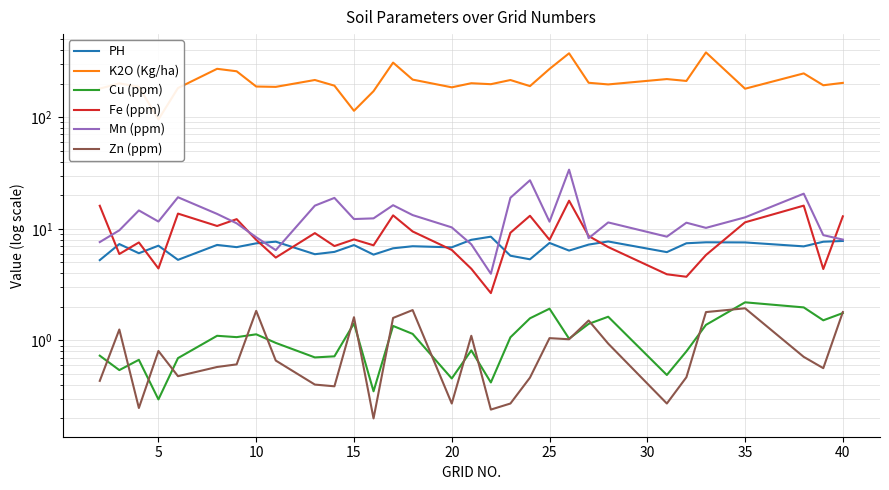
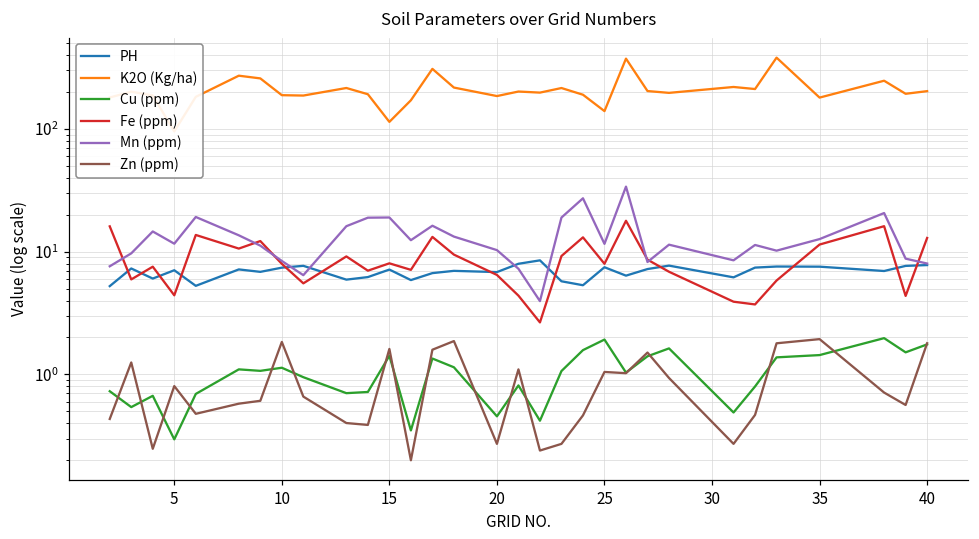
  {
    "PH": {
      "5": 7,
      "10": 7,
      "15": 7,
      "25": 7,
      "35": 8
    },
    "K2O (Kg/ha)": {
      "10": 190,
      "15": 110,
      "20": 190,
-     "25": 270,
+     "25": 140,
      "35": 180,
      "40": 200
    },
    "Cu (ppm)": {
      "5": 0.3,
      "10": 1.1,
      "15": 1.4,
      "20": 0.46,
      "25": 1.9,
-     "35": 2.2
+     "35": 1.4
    },
    "Fe (ppm)": {
      "5": 4.4,
      "10": 8,
      "15": 8,
      "25": 8,
      "35": 11,
      "40": 13
    },
    "Mn (ppm)": {
      "5": 12,
      "10": 8,
-     "15": 12,
+     "15": 19,
      "20": 10,
      "25": 12,
      "35": 13
    },
    "Zn (ppm)": {
      "5": 0.8,
      "10": 1.8,
      "15": 1.6,
      "20": 0.27,
      "25": 1.0,
      "35": 1.9
    }
  }
